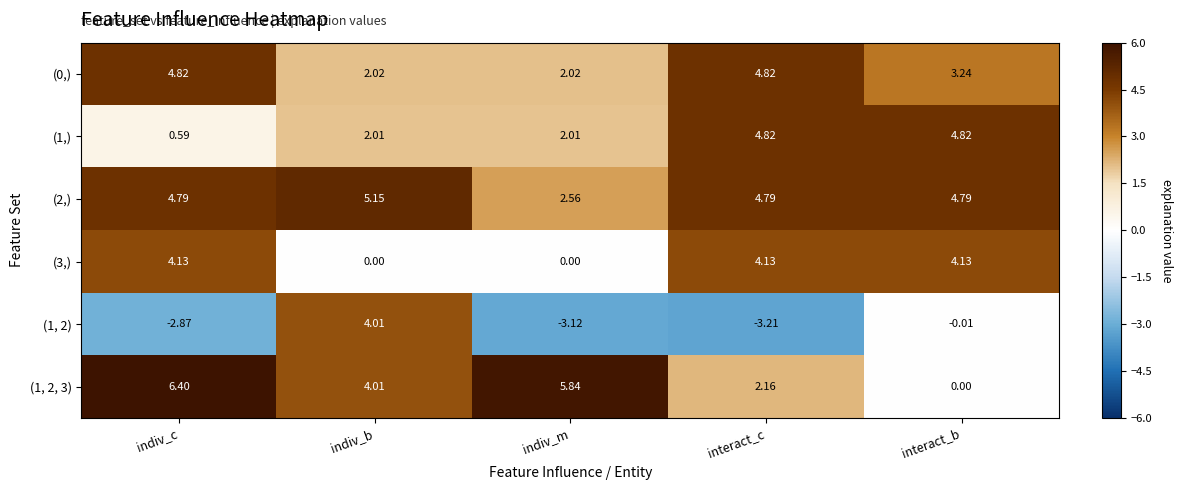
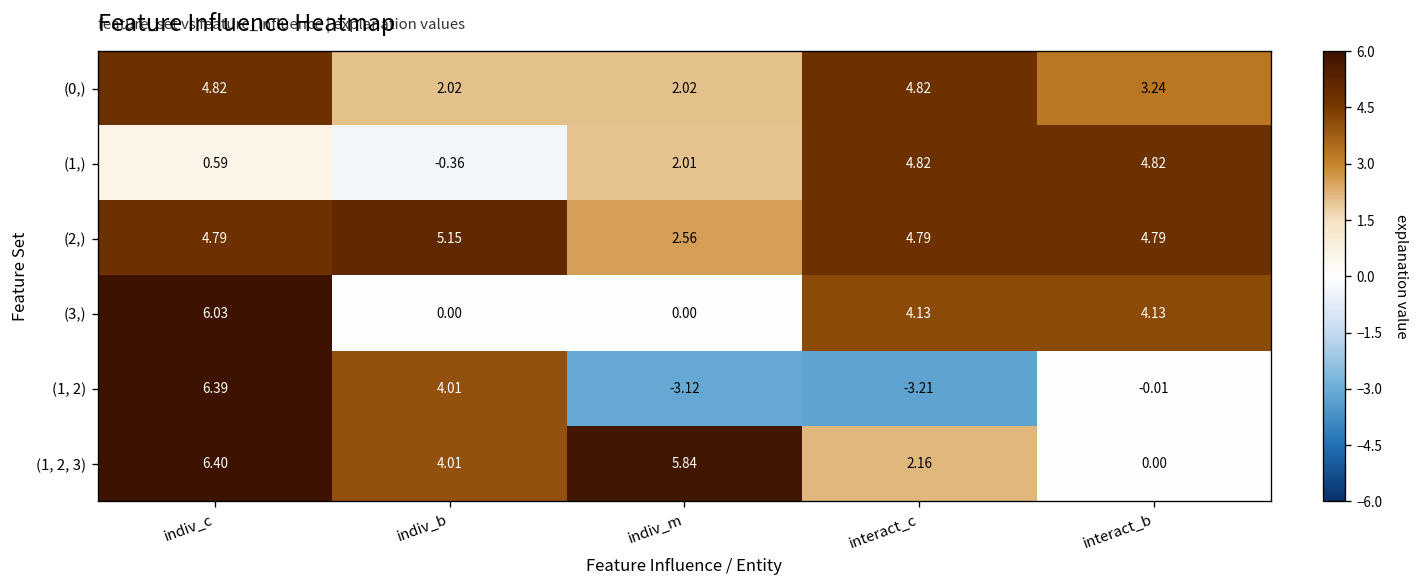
  {
    "(0,)": {
      "indiv_c": 4.82,
      "indiv_b": 2.02,
      "indiv_m": 2.02,
      "interact_c": 4.82,
      "interact_b": 3.24
    },
    "(1,)": {
      "indiv_c": 0.59,
-     "indiv_b": 2.01,
+     "indiv_b": -0.36,
      "indiv_m": 2.01,
      "interact_c": 4.82,
      "interact_b": 4.82
    },
    "(2,)": {
      "indiv_c": 4.79,
      "indiv_b": 5.15,
      "indiv_m": 2.56,
      "interact_c": 4.79,
      "interact_b": 4.79
    },
    "(3,)": {
-     "indiv_c": 4.13,
+     "indiv_c": 6.03,
      "indiv_b": 0.00,
      "indiv_m": 0.00,
      "interact_c": 4.13,
      "interact_b": 4.13
    },
    "(1, 2)": {
-     "indiv_c": -2.87,
+     "indiv_c": 6.39,
      "indiv_b": 4.01,
      "indiv_m": -3.12,
      "interact_c": -3.21,
      "interact_b": -0.01
    },
    "(1, 2, 3)": {
      "indiv_c": 6.40,
      "indiv_b": 4.01,
      "indiv_m": 5.84,
      "interact_c": 2.16,
      "interact_b": 0.00
    }
  }
